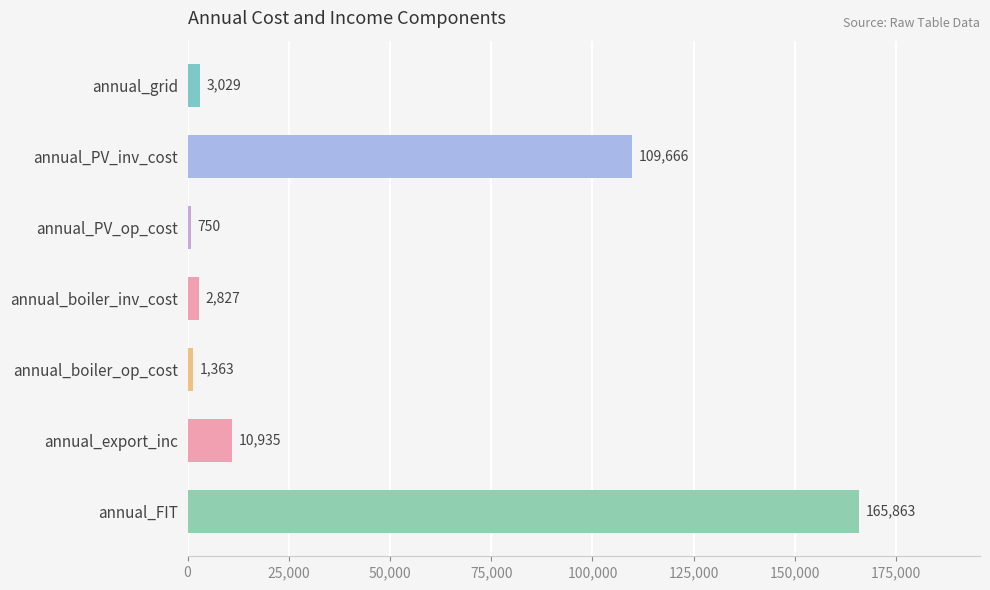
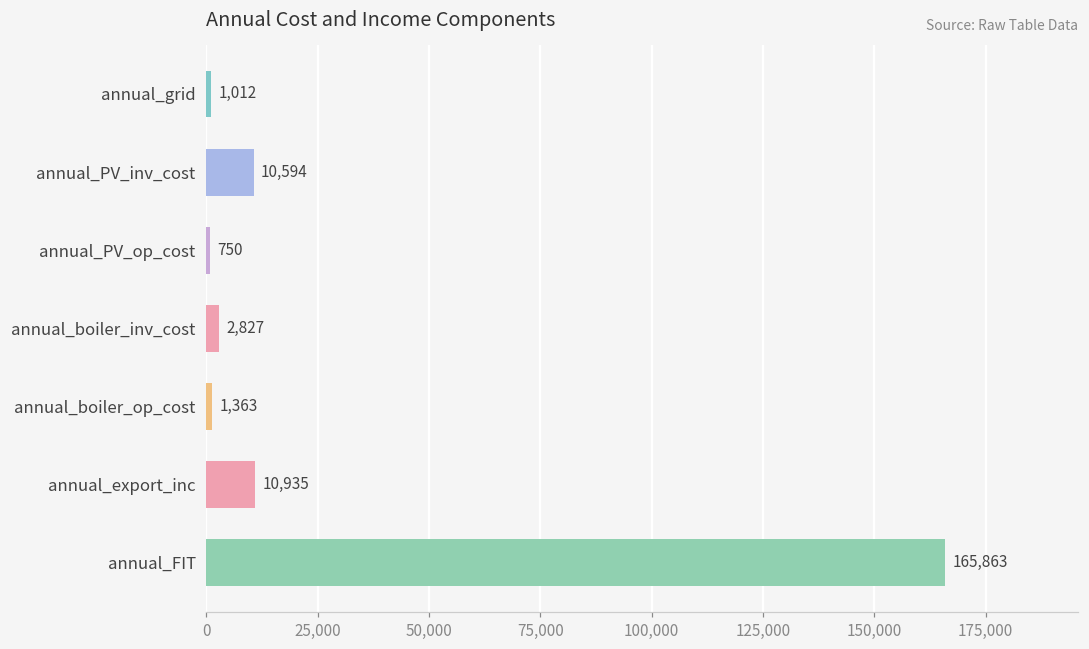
  {
-   "annual_grid": "3,029",
-   "annual_PV_inv_cost": "109,666",
+   "annual_grid": "1,012",
+   "annual_PV_inv_cost": "10,594",
    "annual_PV_op_cost": "750",
    "annual_boiler_inv_cost": "2,827",
    "annual_boiler_op_cost": "1,363",
    "annual_export_inc": "10,935",
    "annual_FIT": "165,863"
  }
